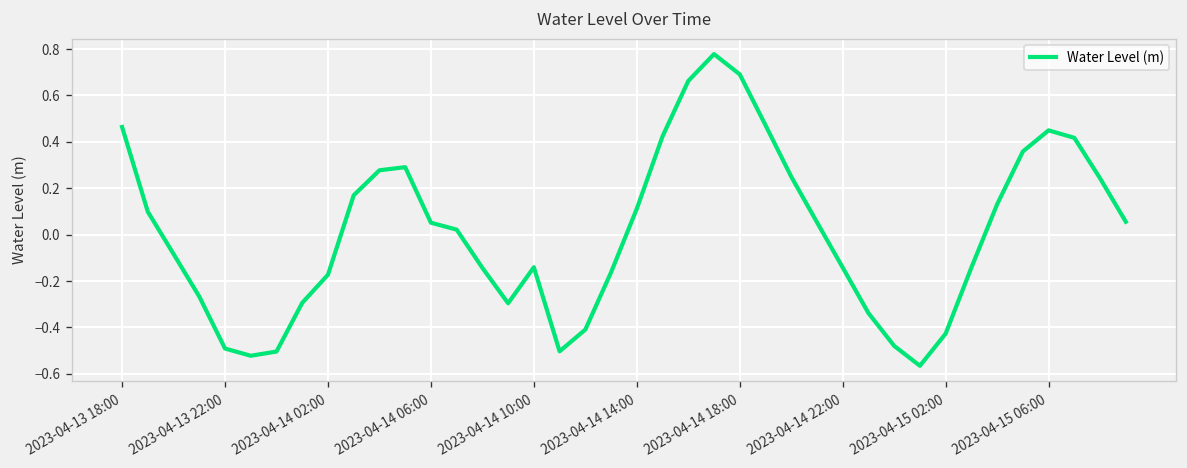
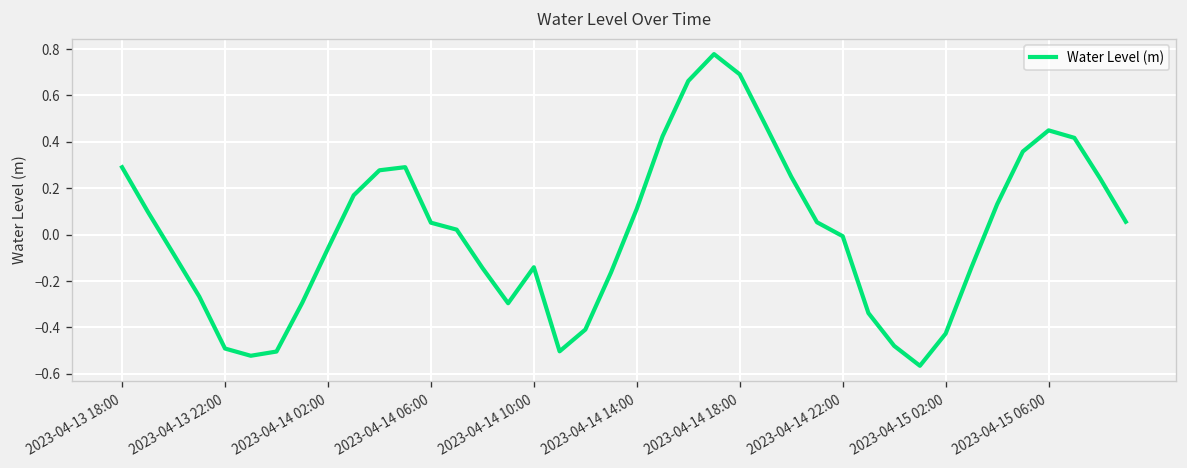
  {
-   "2023-04-13 18:00": 0.46,
+   "2023-04-13 18:00": 0.29,
    "2023-04-13 22:00": -0.49,
-   "2023-04-14 02:00": -0.17,
+   "2023-04-14 02:00": -0.06,
    "2023-04-14 06:00": 0.05,
    "2023-04-14 10:00": -0.14,
    "2023-04-14 14:00": 0.11,
    "2023-04-14 18:00": 0.69,
-   "2023-04-14 22:00": -0.14,
+   "2023-04-14 22:00": -0.01,
    "2023-04-15 02:00": -0.43,
    "2023-04-15 06:00": 0.45
  }
